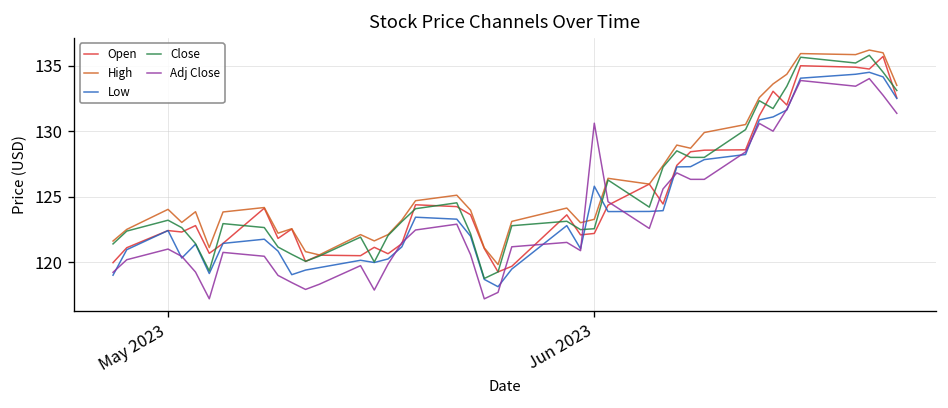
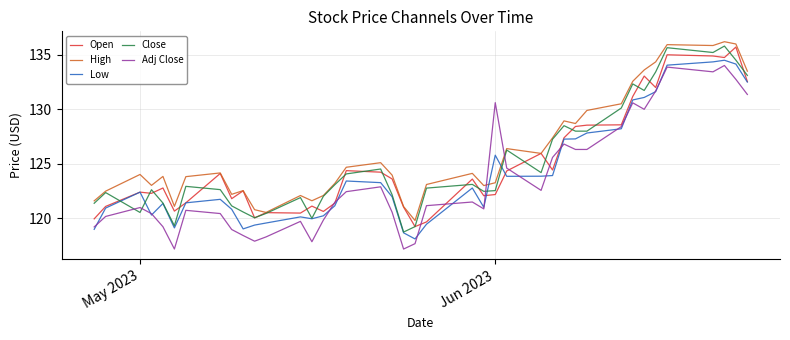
  {
    "Low": {
      "Jun 2023": 125.8
    },
    "Close": {
-     "May 2023": 123.2,
+     "May 2023": 120.5,
      "Jun 2023": 122.6
    },
    "Adj Close": {
      "May 2023": 121.0,
      "Jun 2023": 130.6
    }
  }
